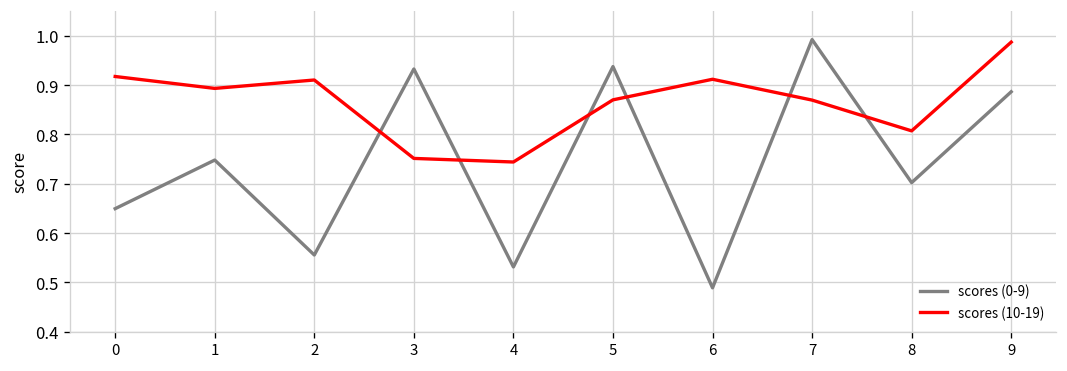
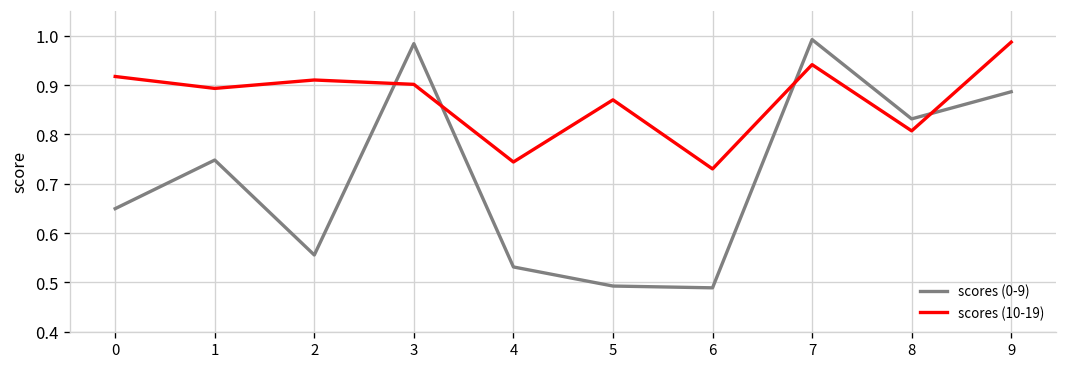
  {
    "scores (0-9)": {
      "0": 0.65,
      "1": 0.75,
      "2": 0.56,
-     "3": 0.93,
+     "3": 0.98,
      "4": 0.53,
-     "5": 0.94,
+     "5": 0.49,
      "6": 0.49,
      "7": 0.99,
-     "8": 0.70,
+     "8": 0.83,
      "9": 0.89
    },
    "scores (10-19)": {
      "0": 0.92,
      "1": 0.89,
      "2": 0.91,
-     "3": 0.75,
+     "3": 0.90,
      "4": 0.74,
      "5": 0.87,
-     "6": 0.91,
-     "7": 0.87,
+     "6": 0.73,
+     "7": 0.94,
      "8": 0.81,
      "9": 0.99
    }
  }
